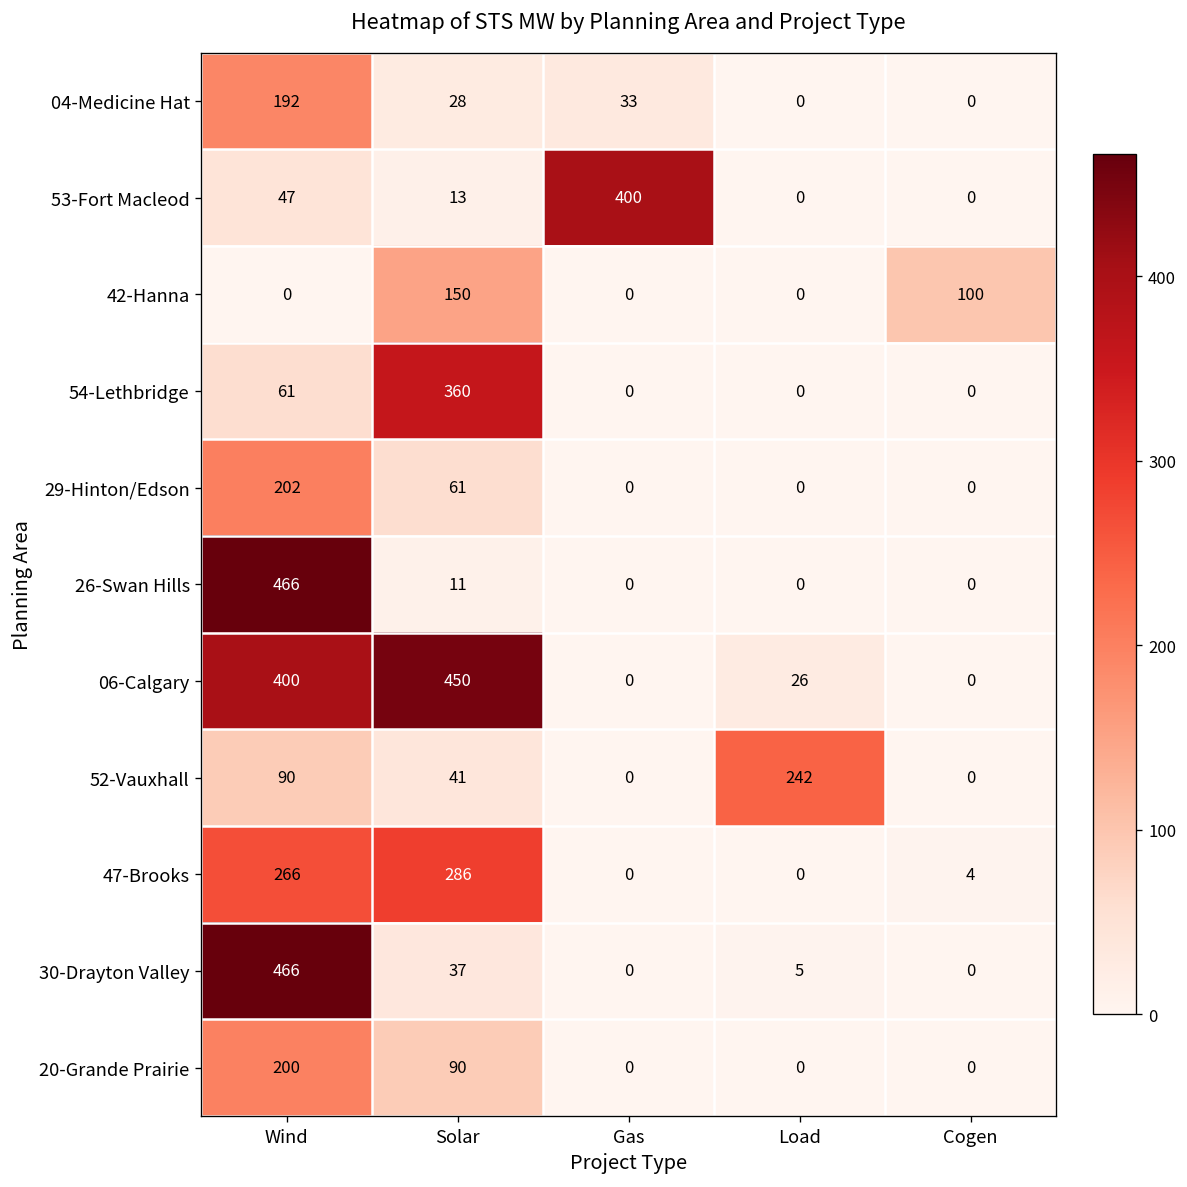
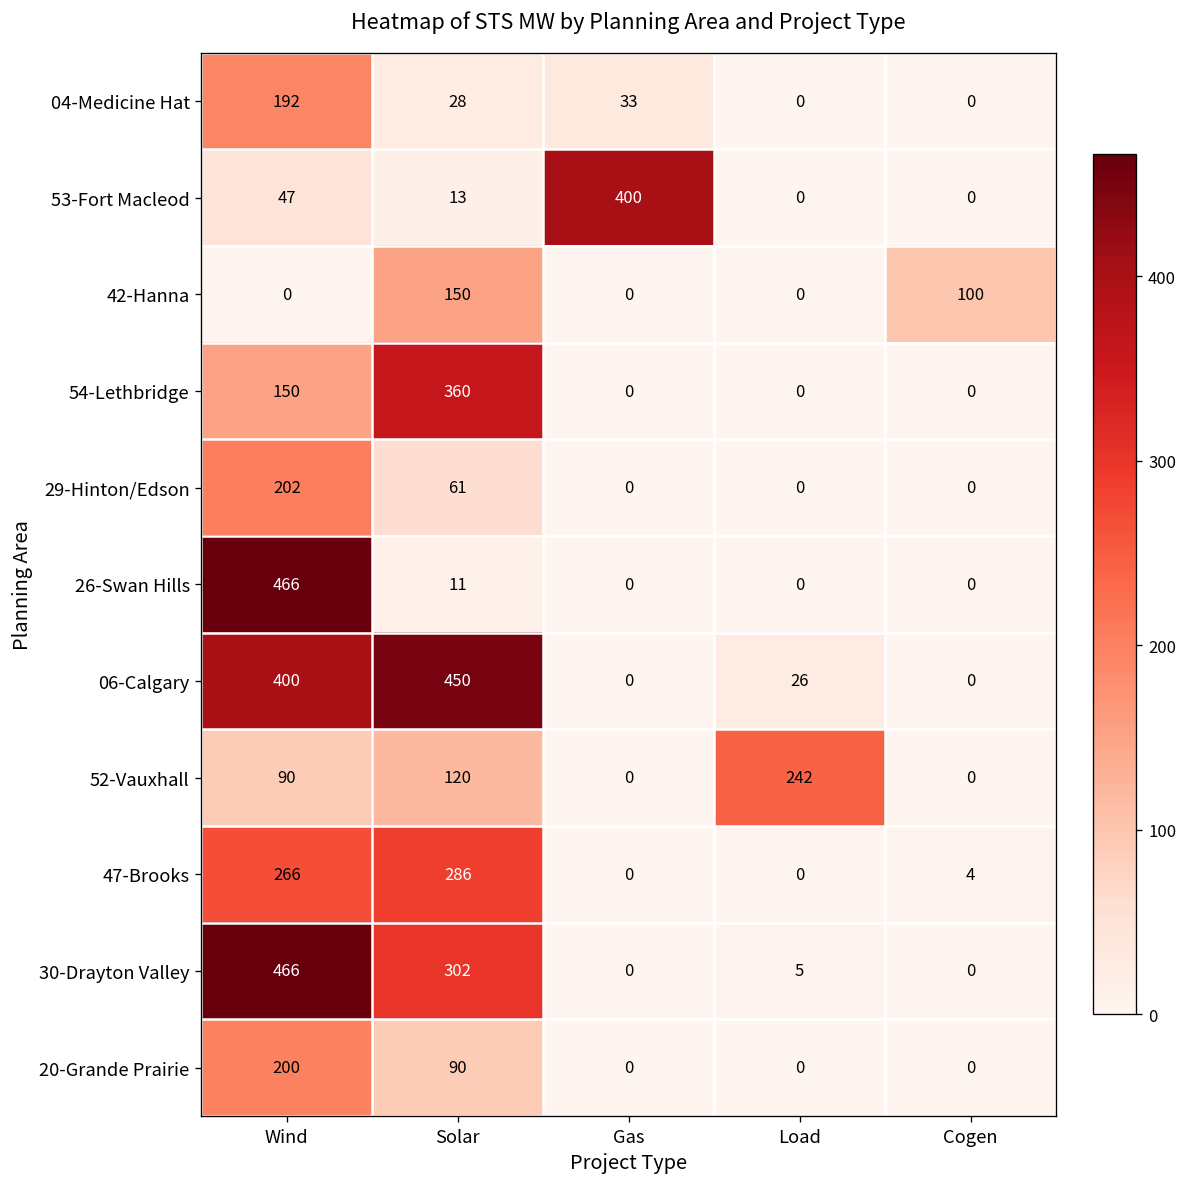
  {
    "04-Medicine Hat": {
      "Wind": 192,
      "Solar": 28,
      "Gas": 33,
      "Load": 0,
      "Cogen": 0
    },
    "53-Fort Macleod": {
      "Wind": 47,
      "Solar": 13,
      "Gas": 400,
      "Load": 0,
      "Cogen": 0
    },
    "42-Hanna": {
      "Wind": 0,
      "Solar": 150,
      "Gas": 0,
      "Load": 0,
      "Cogen": 100
    },
    "54-Lethbridge": {
-     "Wind": 61,
+     "Wind": 150,
      "Solar": 360,
      "Gas": 0,
      "Load": 0,
      "Cogen": 0
    },
    "29-Hinton/Edson": {
      "Wind": 202,
      "Solar": 61,
      "Gas": 0,
      "Load": 0,
      "Cogen": 0
    },
    "26-Swan Hills": {
      "Wind": 466,
      "Solar": 11,
      "Gas": 0,
      "Load": 0,
      "Cogen": 0
    },
    "06-Calgary": {
      "Wind": 400,
      "Solar": 450,
      "Gas": 0,
      "Load": 26,
      "Cogen": 0
    },
    "52-Vauxhall": {
      "Wind": 90,
-     "Solar": 41,
+     "Solar": 120,
      "Gas": 0,
      "Load": 242,
      "Cogen": 0
    },
    "47-Brooks": {
      "Wind": 266,
      "Solar": 286,
      "Gas": 0,
      "Load": 0,
      "Cogen": 4
    },
    "30-Drayton Valley": {
      "Wind": 466,
-     "Solar": 37,
+     "Solar": 302,
      "Gas": 0,
      "Load": 5,
      "Cogen": 0
    },
    "20-Grande Prairie": {
      "Wind": 200,
      "Solar": 90,
      "Gas": 0,
      "Load": 0,
      "Cogen": 0
    }
  }
